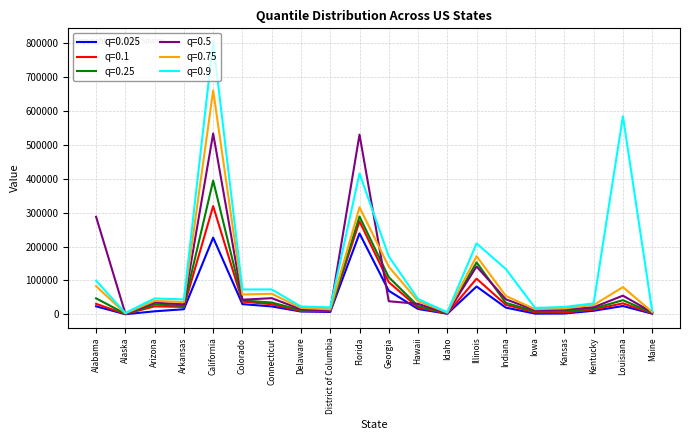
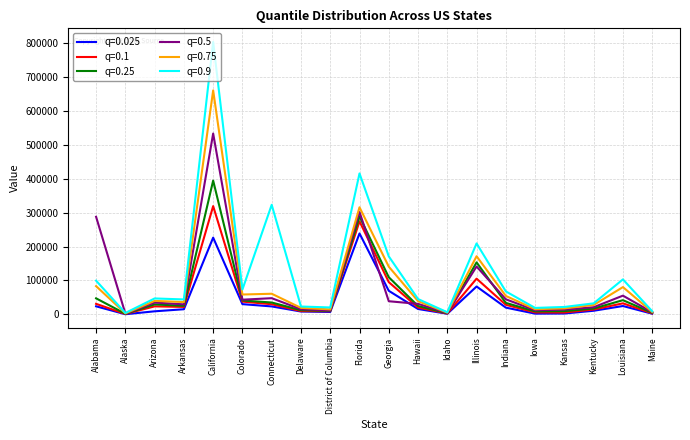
  {
    "q=0.025": {
      "Arizona": 10000,
      "California": 230000,
      "Florida": 240000,
      "Georgia": 70000,
      "Illinois": 80000,
      "Indiana": 20000,
      "Louisiana": 20000
    },
    "q=0.1": {
      "California": 320000,
      "Florida": 270000,
      "Georgia": 90000,
      "Illinois": 110000,
      "Louisiana": 30000
    },
    "q=0.25": {
      "Alabama": 50000,
      "California": 390000,
      "Florida": 290000,
      "Georgia": 110000,
      "Illinois": 150000,
      "Louisiana": 40000
    },
    "q=0.5": {
      "Alabama": 290000,
      "California": 530000,
      "Connecticut": 50000,
-     "Florida": 530000,
+     "Florida": 300000,
      "Georgia": 40000,
      "Illinois": 140000,
      "Indiana": 40000,
      "Louisiana": 50000
    },
    "q=0.75": {
      "Alabama": 80000,
      "California": 660000,
      "Colorado": 60000,
      "Connecticut": 60000,
      "Florida": 320000,
      "Georgia": 140000,
      "Illinois": 170000,
      "Indiana": 50000,
      "Louisiana": 80000
    },
    "q=0.9": {
      "Alabama": 100000,
      "Arkansas": 40000,
      "Colorado": 70000,
-     "Connecticut": 70000,
+     "Connecticut": 320000,
      "Florida": 420000,
      "Georgia": 170000,
      "Illinois": 210000,
-     "Indiana": 130000,
-     "Louisiana": 580000
+     "Indiana": 70000,
+     "Louisiana": 100000
    }
  }
